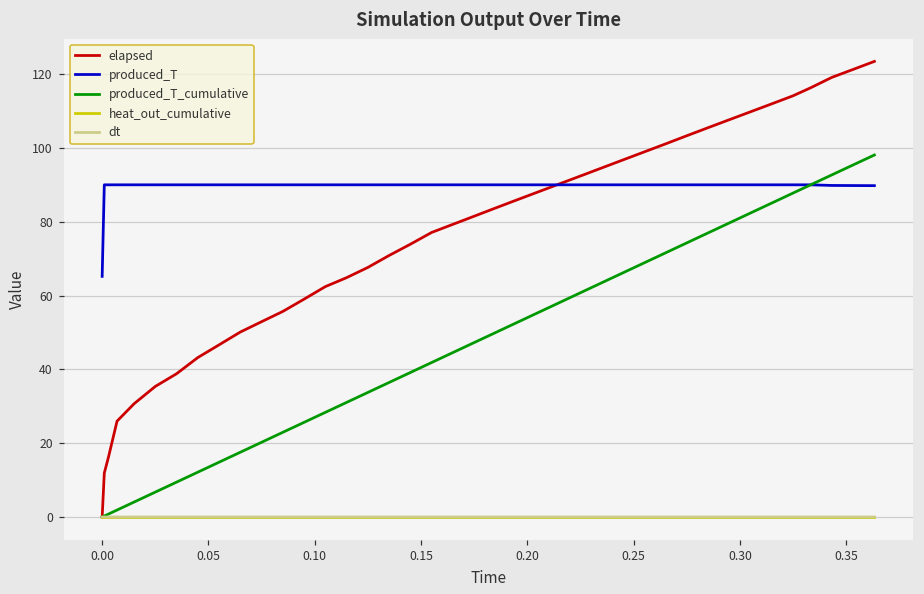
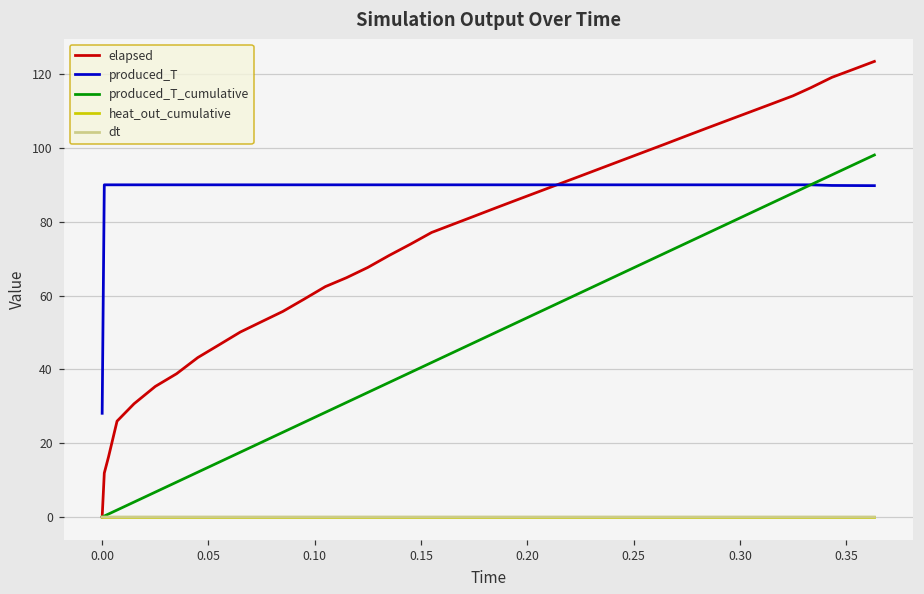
  {
    "produced_T": {
-     "0.00": 65
+     "0.00": 28
    }
  }
